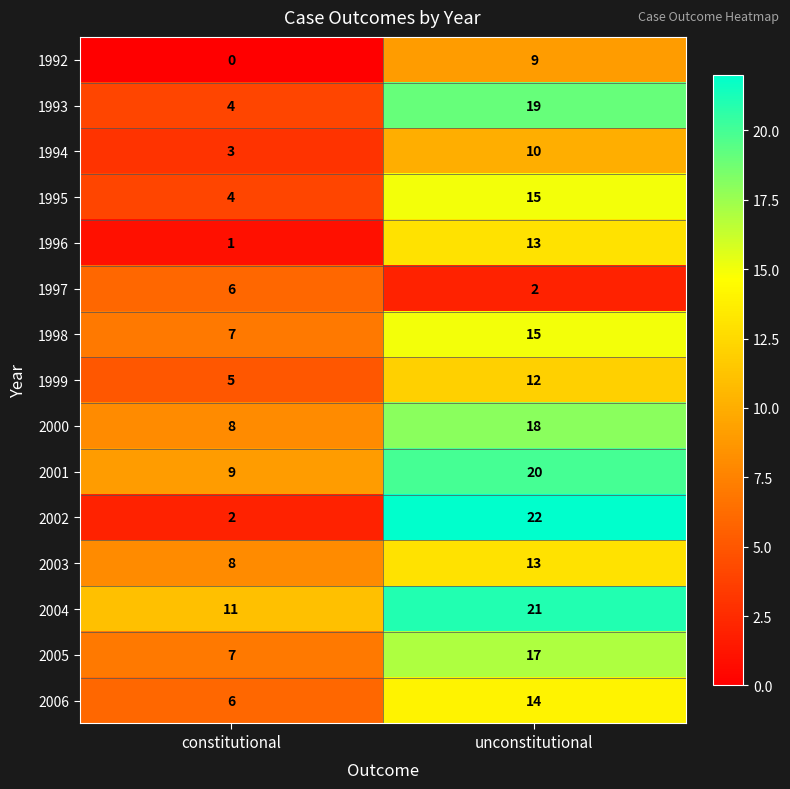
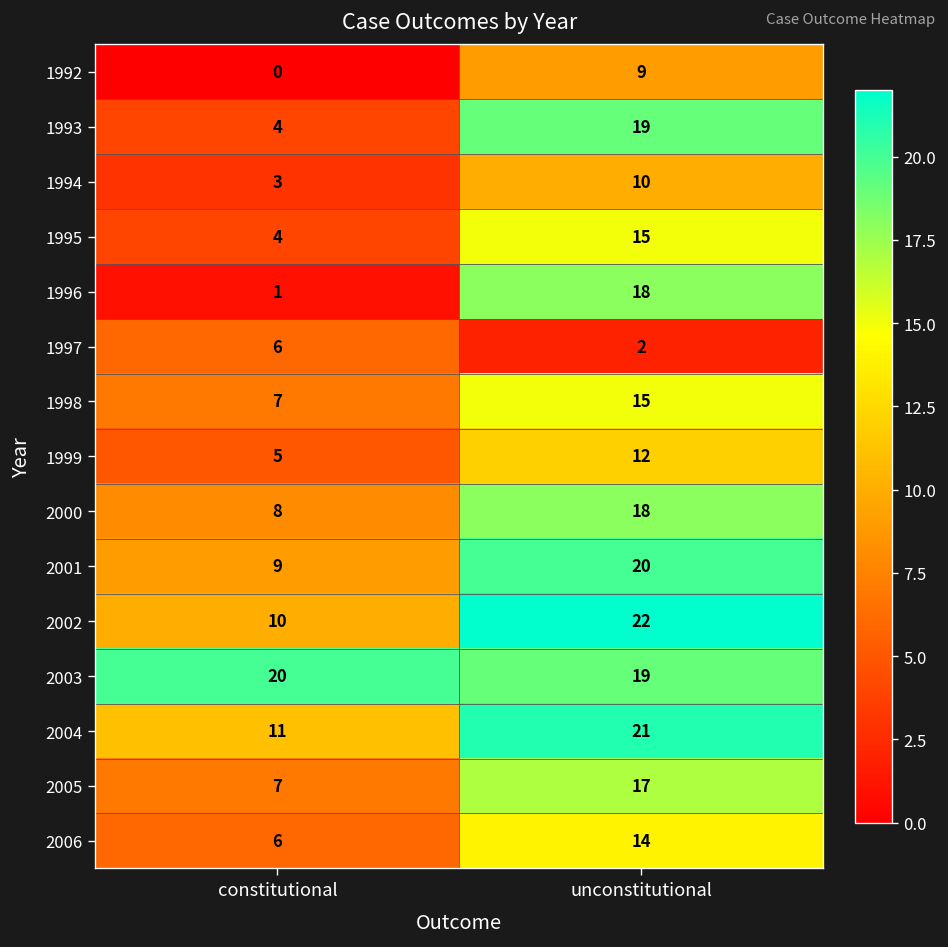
  {
    "1992": {
      "constitutional": 0,
      "unconstitutional": 9
    },
    "1993": {
      "constitutional": 4,
      "unconstitutional": 19
    },
    "1994": {
      "constitutional": 3,
      "unconstitutional": 10
    },
    "1995": {
      "constitutional": 4,
      "unconstitutional": 15
    },
    "1996": {
      "constitutional": 1,
-     "unconstitutional": 13
+     "unconstitutional": 18
    },
    "1997": {
      "constitutional": 6,
      "unconstitutional": 2
    },
    "1998": {
      "constitutional": 7,
      "unconstitutional": 15
    },
    "1999": {
      "constitutional": 5,
      "unconstitutional": 12
    },
    "2000": {
      "constitutional": 8,
      "unconstitutional": 18
    },
    "2001": {
      "constitutional": 9,
      "unconstitutional": 20
    },
    "2002": {
-     "constitutional": 2,
+     "constitutional": 10,
      "unconstitutional": 22
    },
    "2003": {
-     "constitutional": 8,
-     "unconstitutional": 13
+     "constitutional": 20,
+     "unconstitutional": 19
    },
    "2004": {
      "constitutional": 11,
      "unconstitutional": 21
    },
    "2005": {
      "constitutional": 7,
      "unconstitutional": 17
    },
    "2006": {
      "constitutional": 6,
      "unconstitutional": 14
    }
  }
